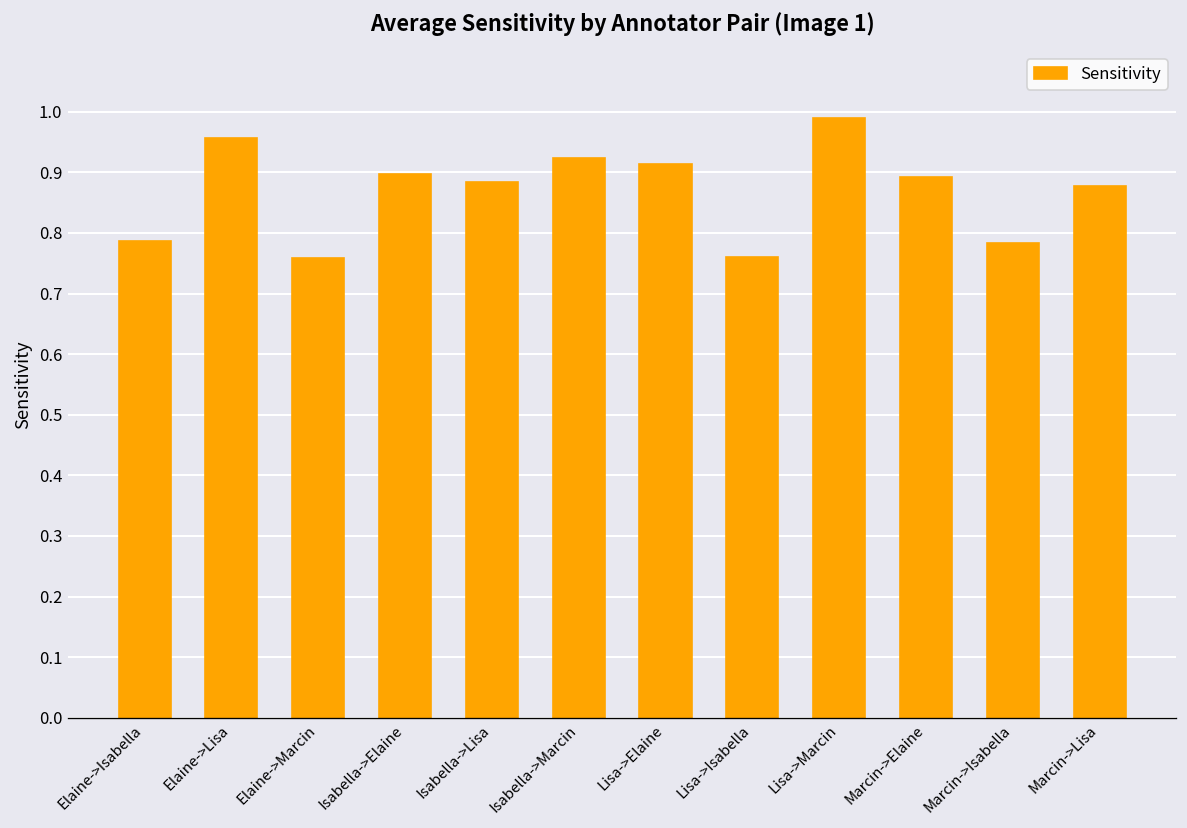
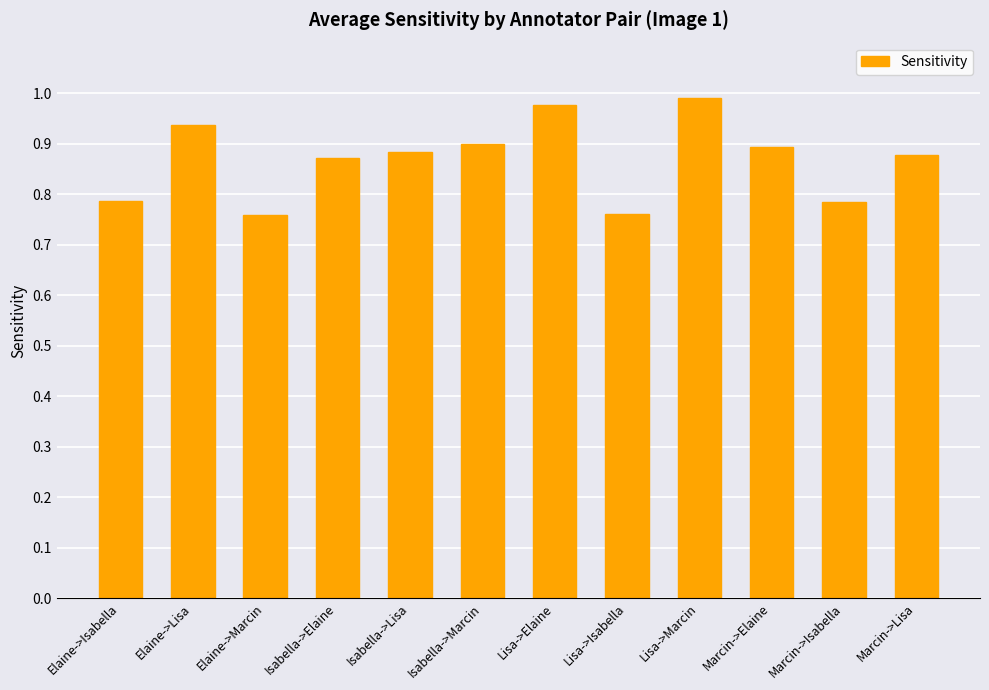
  {
    "Elaine->Isabella": 0.79,
-   "Elaine->Lisa": 0.96,
+   "Elaine->Lisa": 0.94,
    "Elaine->Marcin": 0.76,
-   "Isabella->Elaine": 0.90,
+   "Isabella->Elaine": 0.87,
    "Isabella->Lisa": 0.88,
-   "Isabella->Marcin": 0.92,
-   "Lisa->Elaine": 0.91,
+   "Isabella->Marcin": 0.90,
+   "Lisa->Elaine": 0.98,
    "Lisa->Isabella": 0.76,
    "Lisa->Marcin": 0.99,
    "Marcin->Elaine": 0.89,
    "Marcin->Isabella": 0.78,
    "Marcin->Lisa": 0.88
  }
